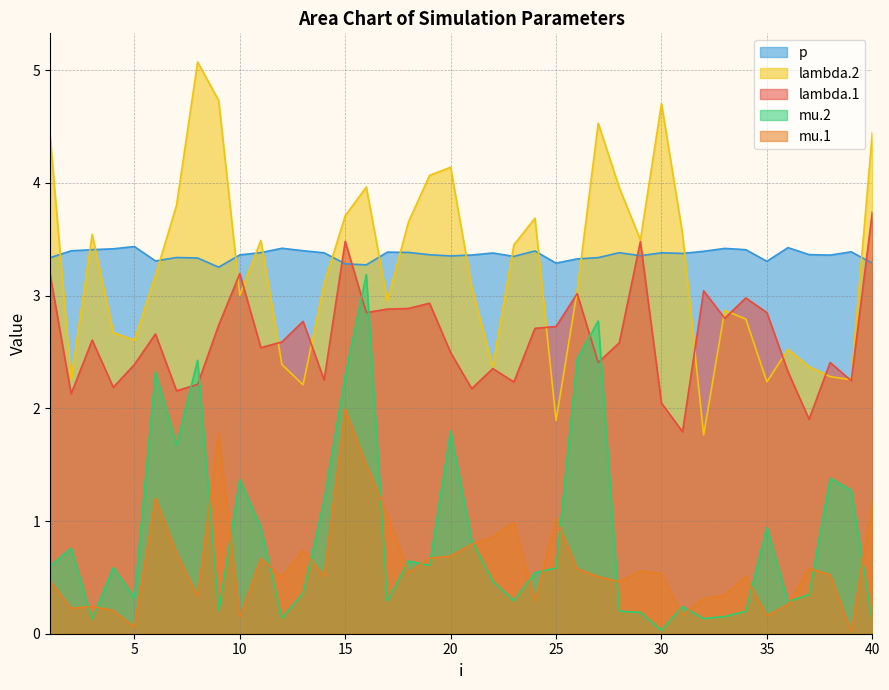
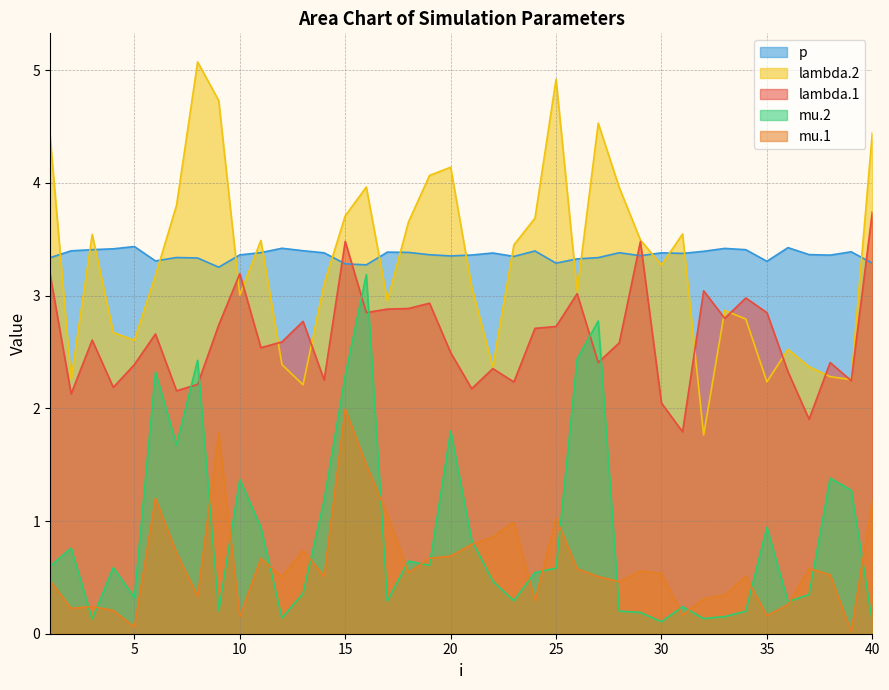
  {
    "p": {
      "5": 3.44,
      "10": 3.36,
      "15": 3.28,
      "20": 3.35,
      "25": 3.29,
      "30": 3.38,
      "35": 3.30,
      "40": 3.29
    },
    "lambda.2": {
      "5": 2.60,
      "10": 3.00,
      "15": 3.71,
      "20": 4.14,
-     "25": 1.89,
-     "30": 4.70,
+     "25": 4.92,
+     "30": 3.27,
      "35": 2.23,
      "40": 4.45
    },
    "mu.2": {
      "5": 0.32,
      "10": 1.37,
      "15": 2.29,
      "20": 1.80,
      "25": 0.58,
-     "30": 0.03,
+     "30": 0.11,
      "35": 0.94,
      "40": 0.11
    }
  }
